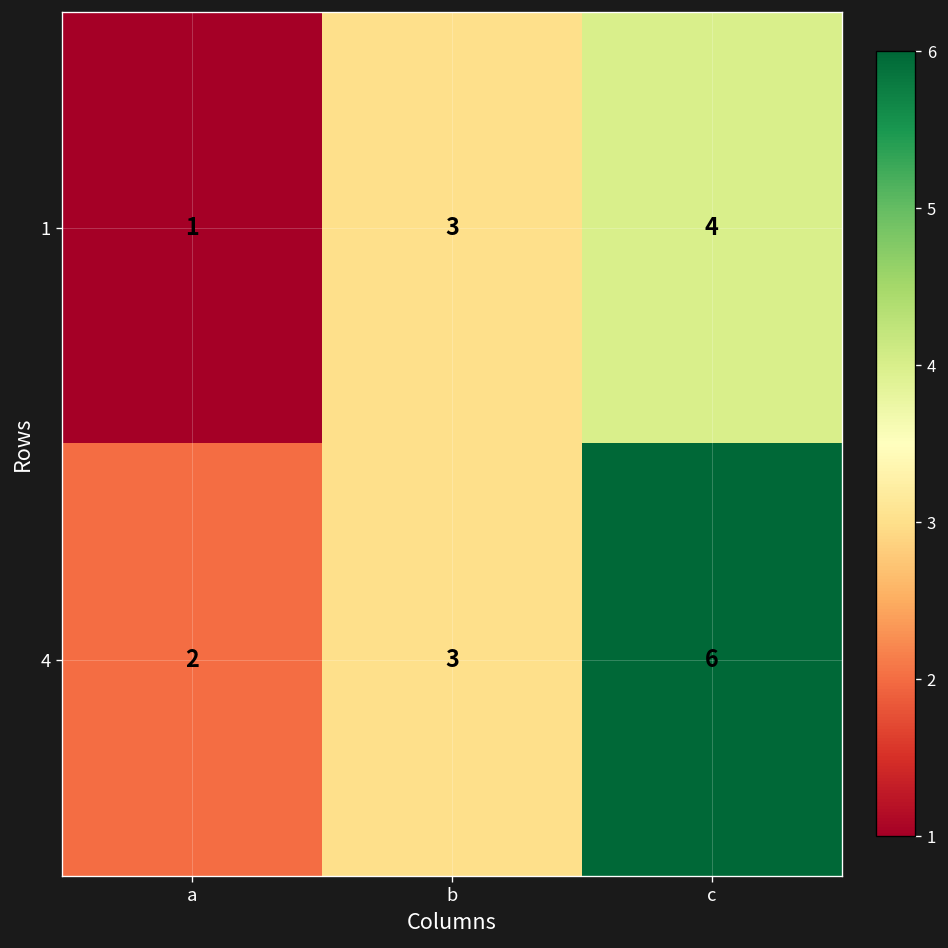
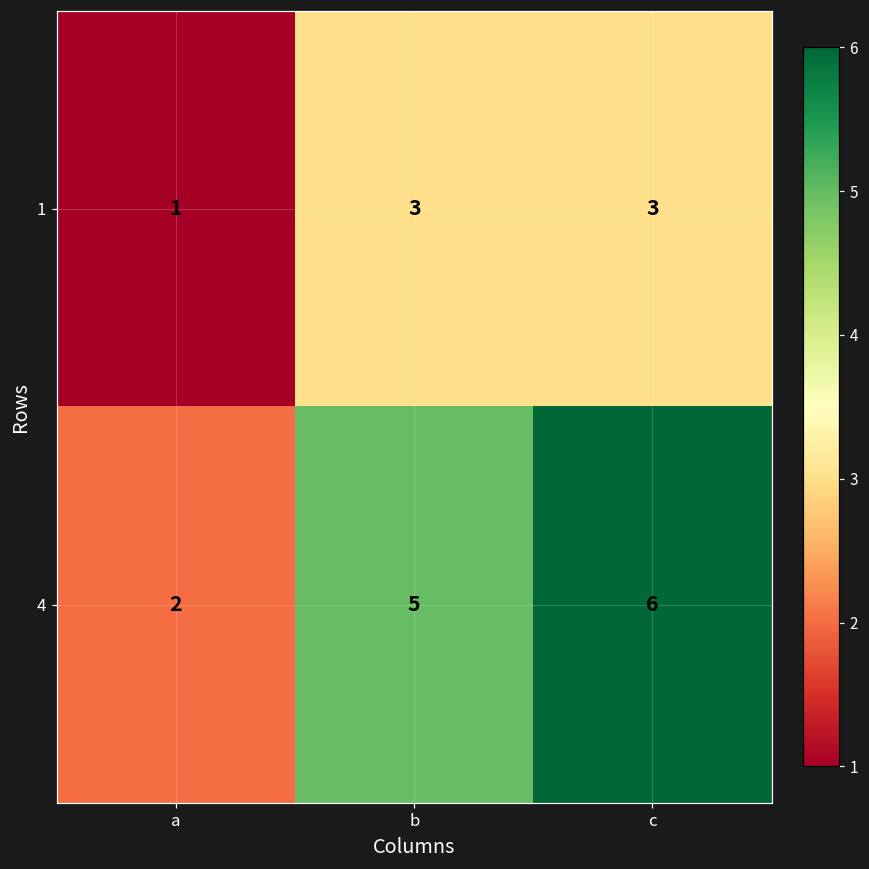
  {
    "1": {
      "a": 1,
      "b": 3,
-     "c": 4
+     "c": 3
    },
    "4": {
      "a": 2,
-     "b": 3,
+     "b": 5,
      "c": 6
    }
  }
